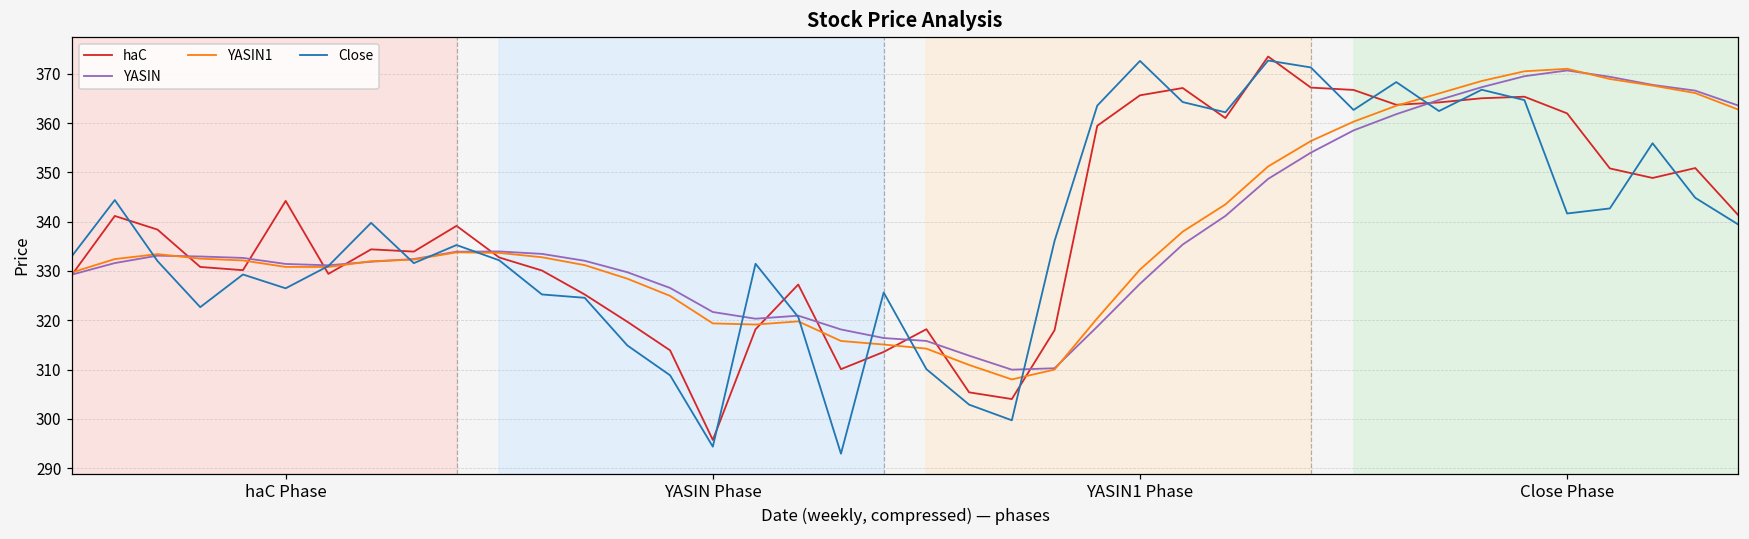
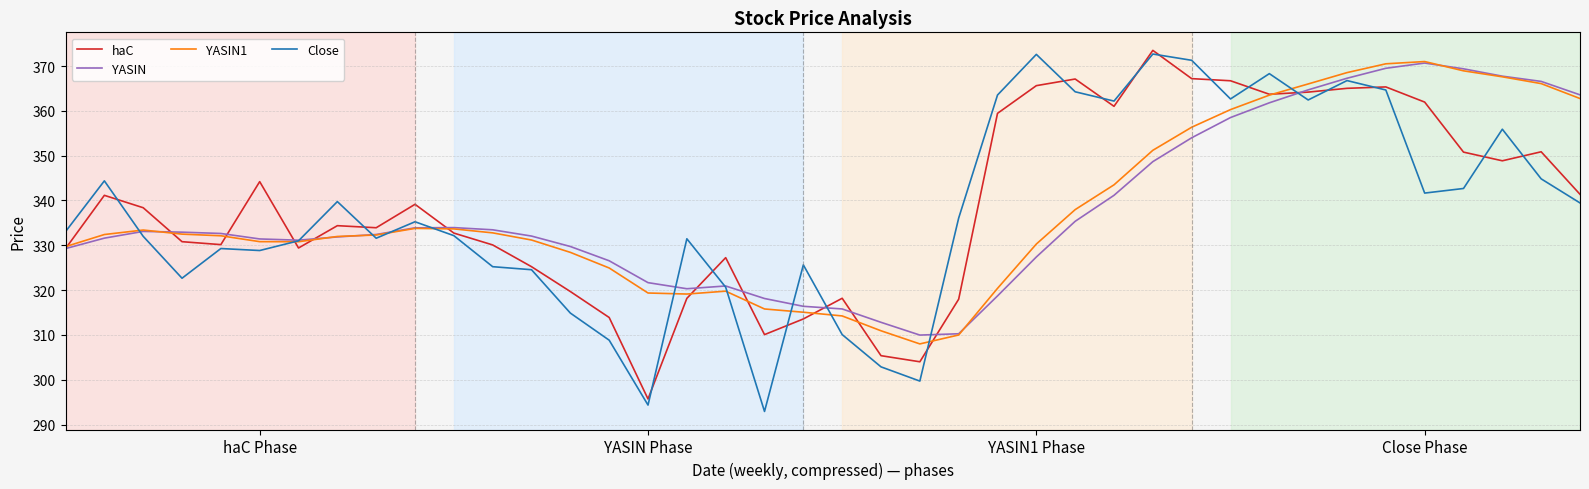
  {
    "haC": {
      "haC Phase": 344,
      "YASIN Phase": 296,
      "YASIN1 Phase": 366,
      "Close Phase": 362
    },
    "YASIN": {
      "haC Phase": 331,
      "YASIN Phase": 322,
      "YASIN1 Phase": 327
    },
    "YASIN1": {
      "haC Phase": 331,
      "YASIN Phase": 319,
      "YASIN1 Phase": 330
    },
    "Close": {
-     "haC Phase": 326,
+     "haC Phase": 329,
      "YASIN Phase": 294,
      "YASIN1 Phase": 373,
      "Close Phase": 342
    }
  }
